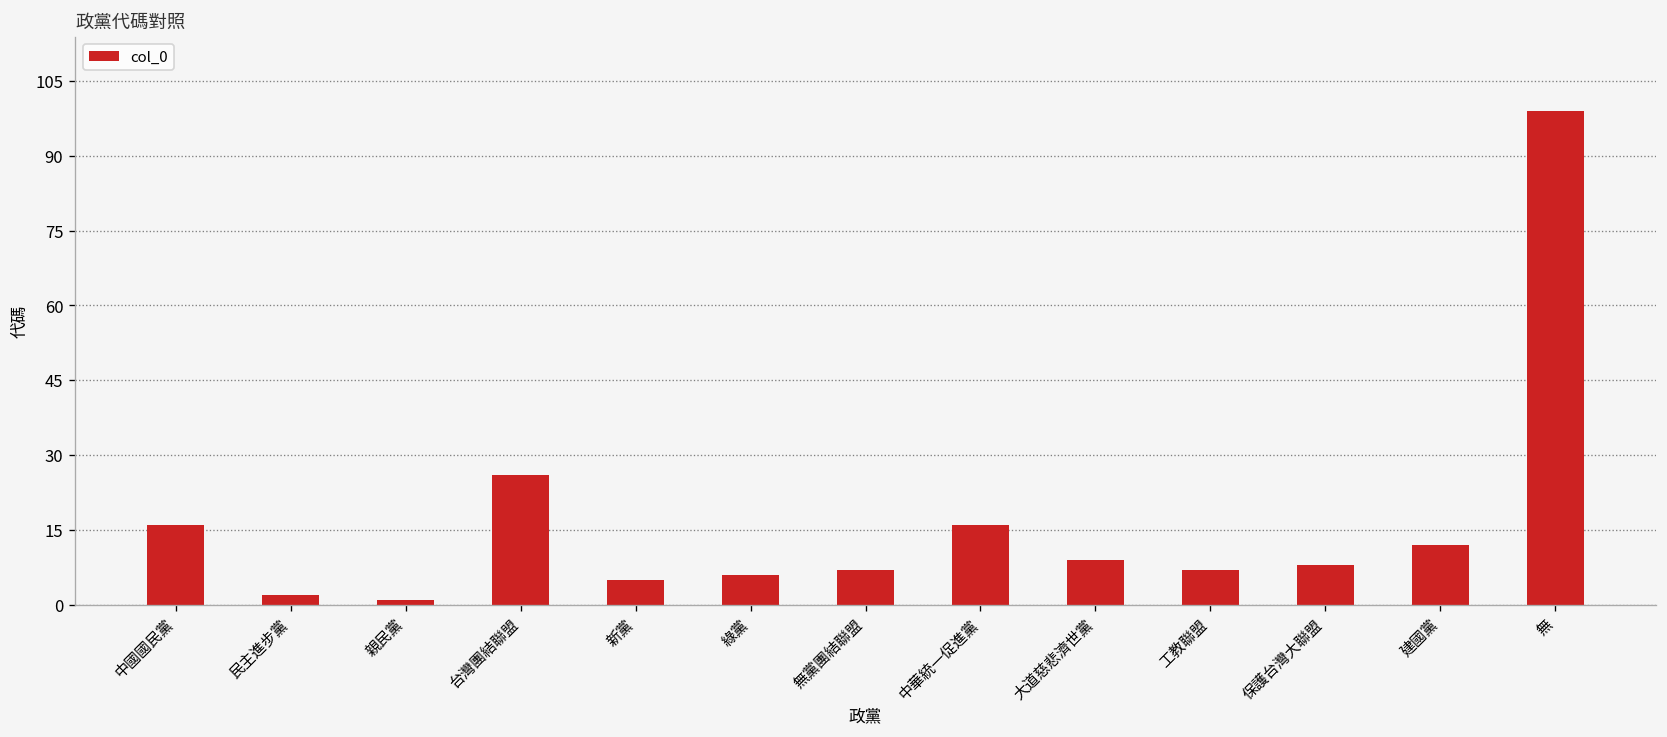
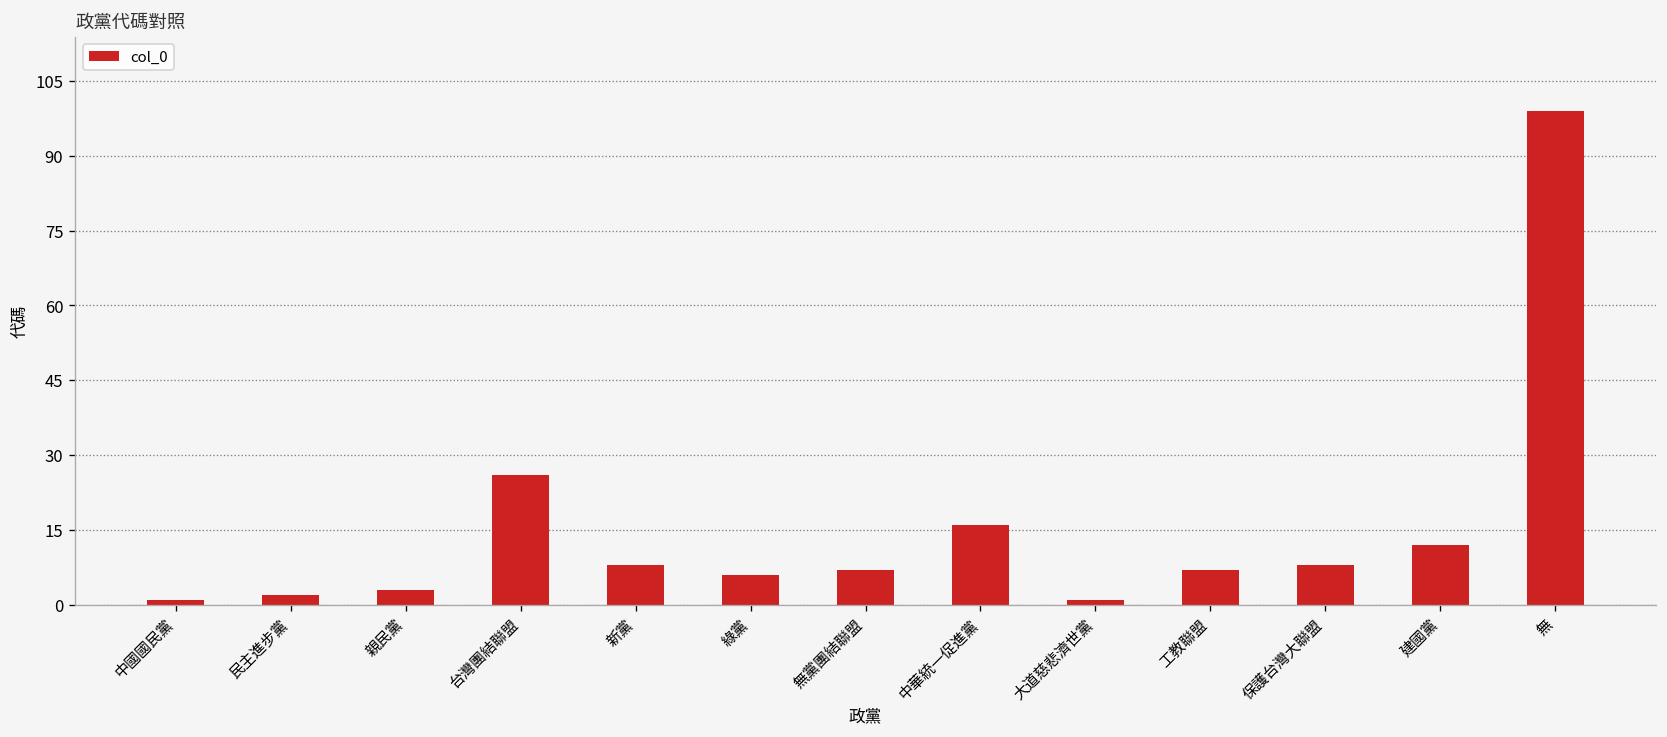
  {
-   "中國國民黨": 16,
+   "中國國民黨": 1,
    "民主進步黨": 2,
-   "親民黨": 1,
+   "親民黨": 3,
    "台灣團結聯盟": 26,
-   "新黨": 5,
+   "新黨": 8,
    "綠黨": 6,
    "無黨團結聯盟": 7,
    "中華統一促進黨": 16,
-   "大道慈悲濟世黨": 9,
+   "大道慈悲濟世黨": 1,
    "工教聯盟": 7,
    "保護台灣大聯盟": 8,
    "建國黨": 12,
    "無": 99
  }
